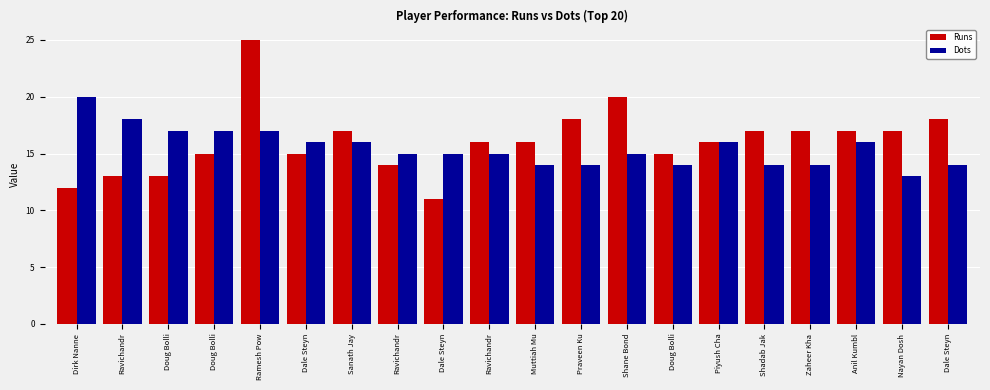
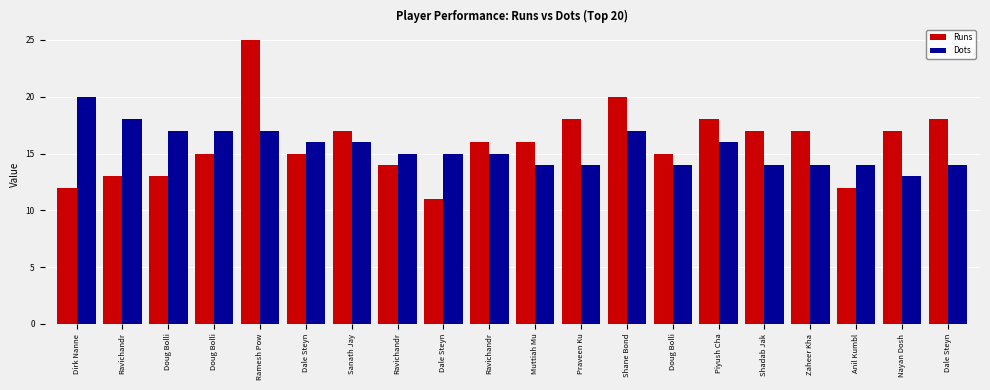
  {
    "Runs": {
      "Dirk Nanne": 12,
      "Ramesh Pow": 25,
      "Sanath Jay": 17,
      "Muttiah Mu": 16,
      "Praveen Ku": 18,
      "Shane Bond": 20,
-     "Piyush Cha": 16,
+     "Piyush Cha": 18,
      "Shadab Jak": 17,
      "Zaheer Kha": 17,
-     "Anil Kumbl": 17,
+     "Anil Kumbl": 12,
      "Nayan Dosh": 17
    },
    "Dots": {
      "Dirk Nanne": 20,
      "Ramesh Pow": 17,
      "Sanath Jay": 16,
      "Muttiah Mu": 14,
      "Praveen Ku": 14,
-     "Shane Bond": 15,
+     "Shane Bond": 17,
      "Piyush Cha": 16,
      "Shadab Jak": 14,
      "Zaheer Kha": 14,
-     "Anil Kumbl": 16,
+     "Anil Kumbl": 14,
      "Nayan Dosh": 13
    }
  }
